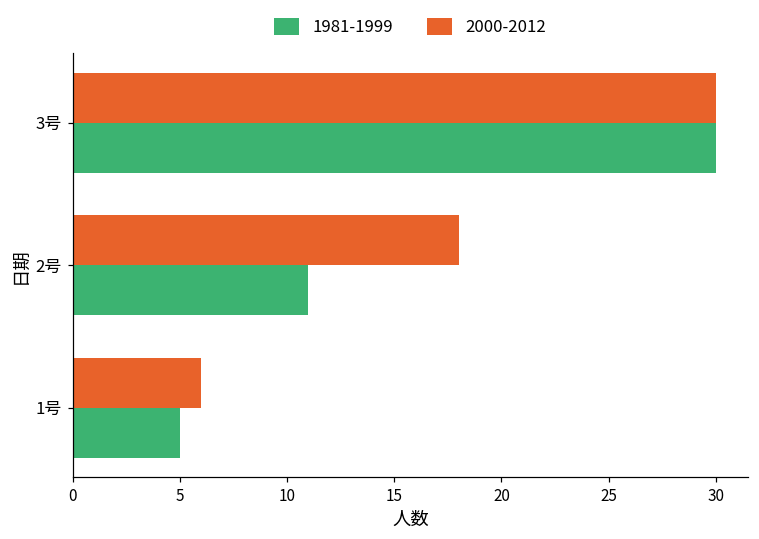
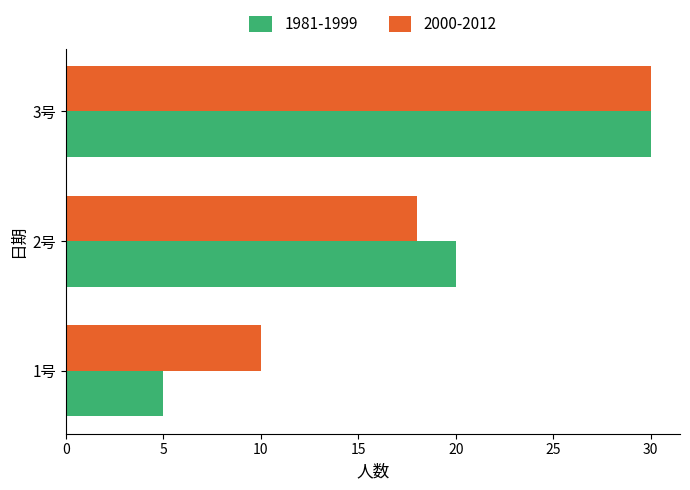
  {
    "1981-1999": {
      "3号": 30,
-     "2号": 11,
+     "2号": 20,
      "1号": 5
    },
    "2000-2012": {
      "3号": 30,
      "2号": 18,
-     "1号": 6
+     "1号": 10
    }
  }
